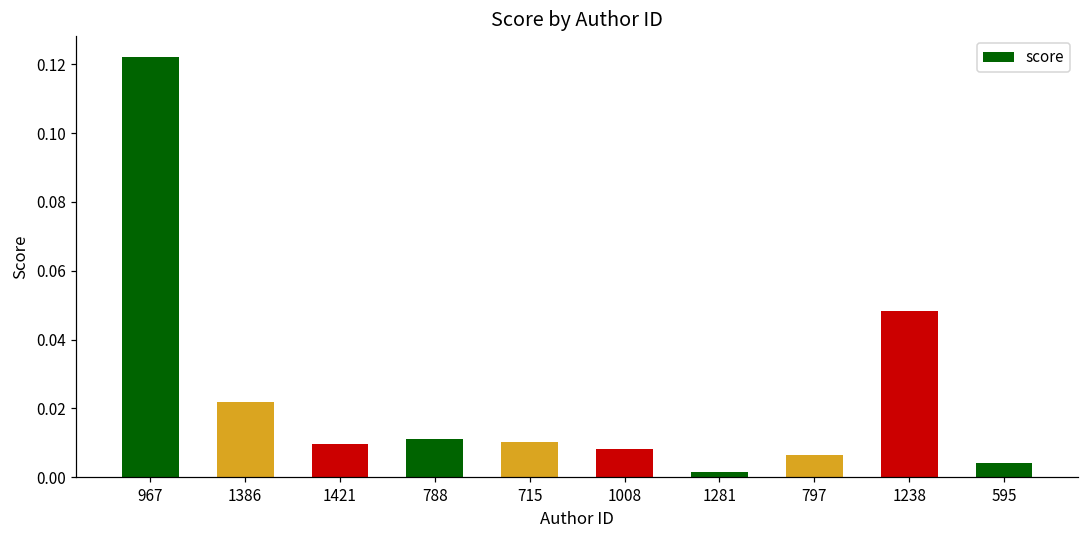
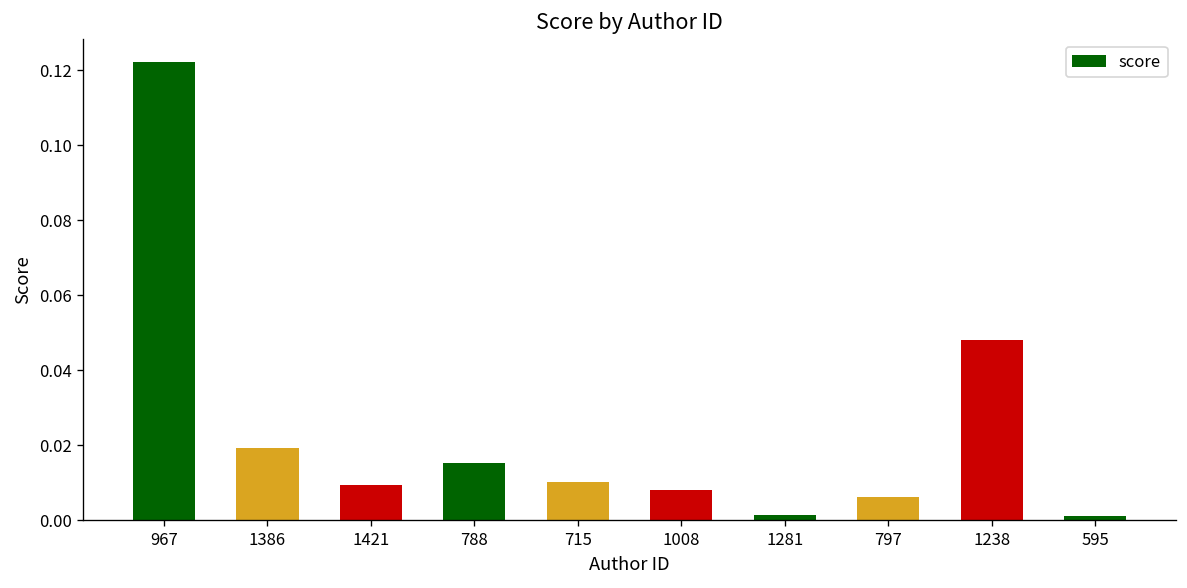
  {
    "967": 0.122,
-   "1386": 0.022,
+   "1386": 0.019,
    "1421": 0.010,
-   "788": 0.011,
+   "788": 0.015,
    "715": 0.010,
    "1008": 0.008,
    "1281": 0.001,
    "797": 0.006,
    "1238": 0.048,
-   "595": 0.004
+   "595": 0.001
  }
